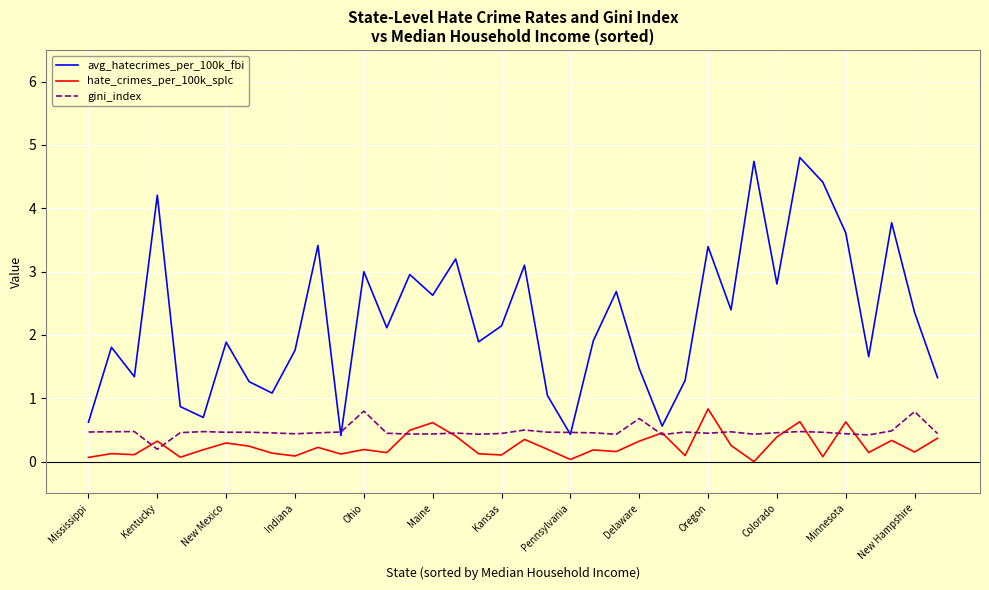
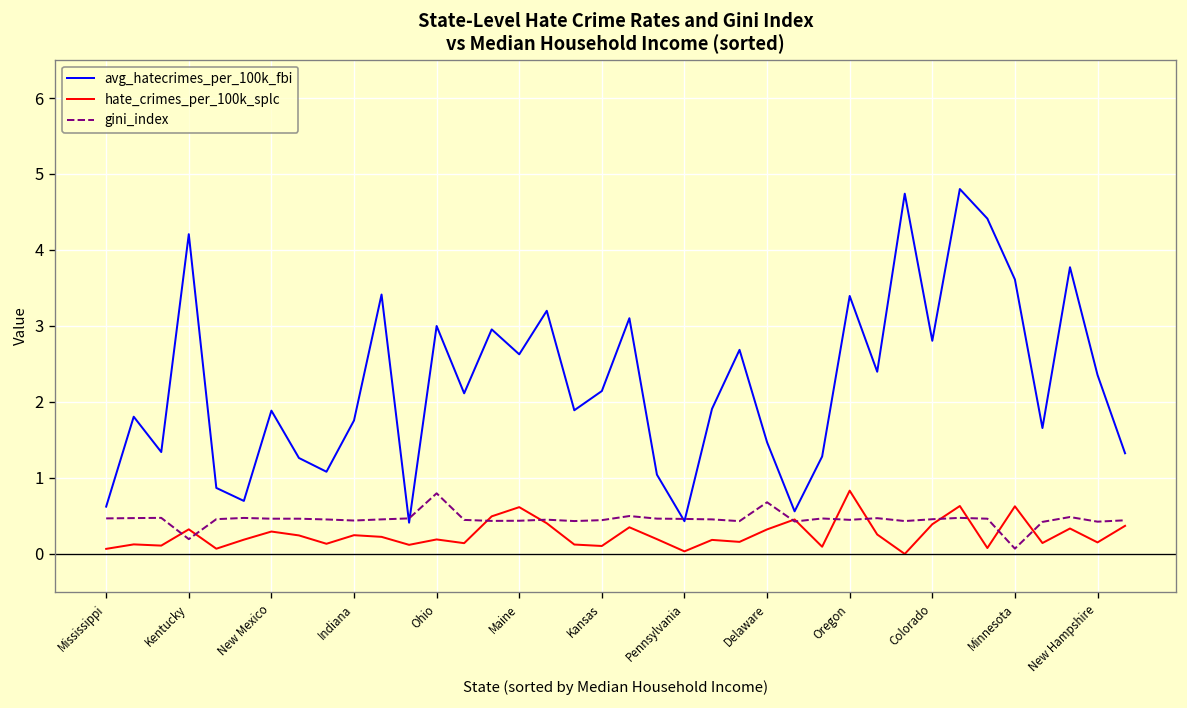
  {
    "avg_hatecrimes_per_100k_fbi": {
      "Kentucky": 4.2,
      "Indiana": 1.8,
      "Ohio": 3.0,
      "Minnesota": 3.6,
      "New Hampshire": 2.4
    },
    "hate_crimes_per_100k_splc": {
      "Kentucky": 0.3,
-     "Indiana": 0.1,
+     "Indiana": 0.2,
      "Ohio": 0.2,
      "Pennsylvania": 0.0,
      "Minnesota": 0.6,
      "New Hampshire": 0.2
    },
    "gini_index": {
      "Kentucky": 0.2,
      "Indiana": 0.4,
      "Ohio": 0.8,
-     "Minnesota": 0.4,
-     "New Hampshire": 0.8
+     "Minnesota": 0.1,
+     "New Hampshire": 0.4
    }
  }
